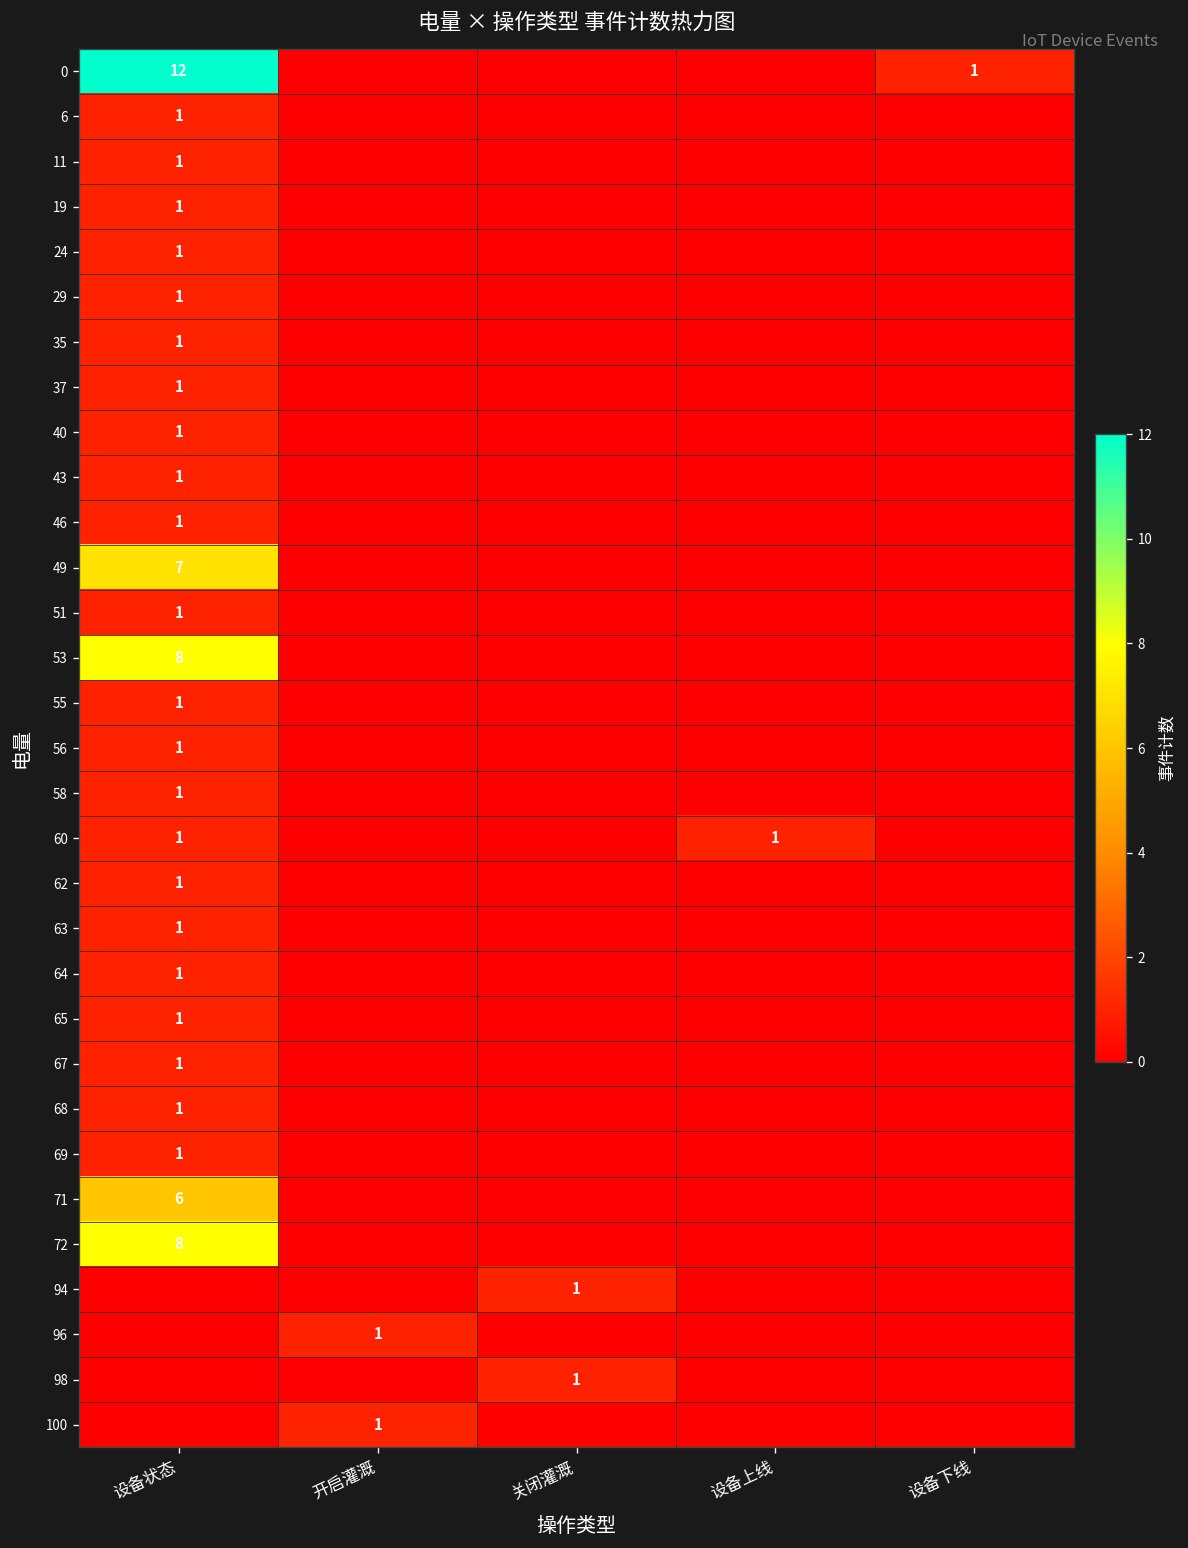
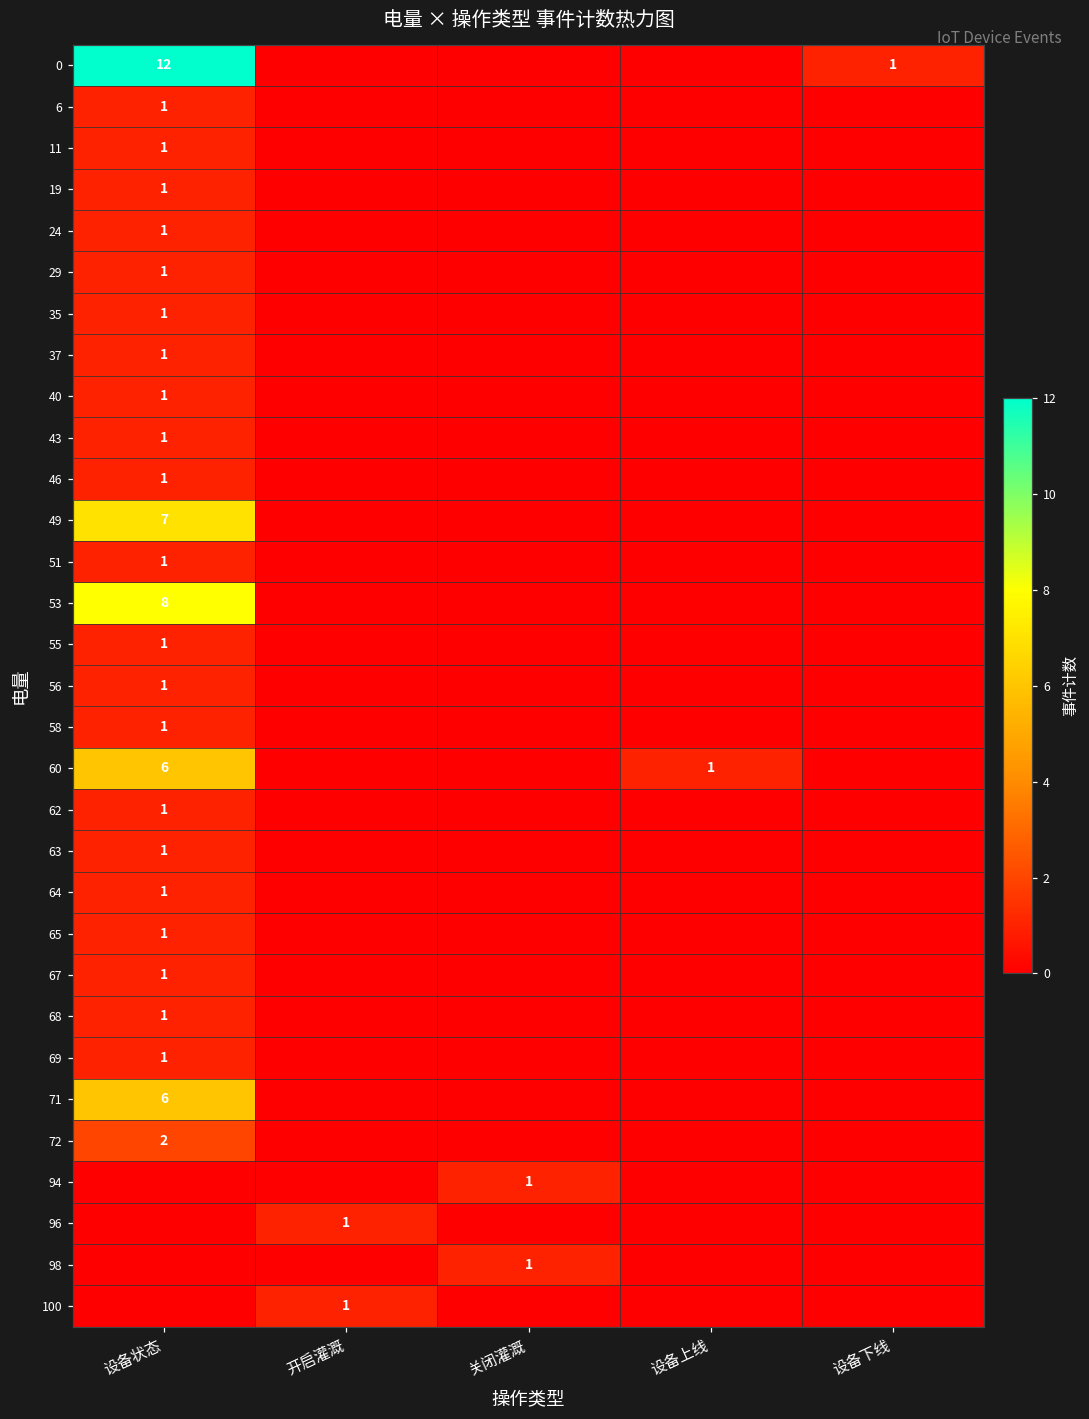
  {
    "0": {
      "设备状态": 12,
      "设备下线": 1
    },
    "6": {
      "设备状态": 1
    },
    "11": {
      "设备状态": 1
    },
    "19": {
      "设备状态": 1
    },
    "24": {
      "设备状态": 1
    },
    "29": {
      "设备状态": 1
    },
    "35": {
      "设备状态": 1
    },
    "37": {
      "设备状态": 1
    },
    "40": {
      "设备状态": 1
    },
    "43": {
      "设备状态": 1
    },
    "46": {
      "设备状态": 1
    },
    "49": {
      "设备状态": 7
    },
    "51": {
      "设备状态": 1
    },
    "53": {
      "设备状态": 8
    },
    "55": {
      "设备状态": 1
    },
    "56": {
      "设备状态": 1
    },
    "58": {
      "设备状态": 1
    },
    "60": {
-     "设备状态": 1,
+     "设备状态": 6,
      "设备上线": 1
    },
    "62": {
      "设备状态": 1
    },
    "63": {
      "设备状态": 1
    },
    "64": {
      "设备状态": 1
    },
    "65": {
      "设备状态": 1
    },
    "67": {
      "设备状态": 1
    },
    "68": {
      "设备状态": 1
    },
    "69": {
      "设备状态": 1
    },
    "71": {
      "设备状态": 6
    },
    "72": {
-     "设备状态": 8
+     "设备状态": 2
    },
    "94": {
      "关闭灌溉": 1
    },
    "96": {
      "开启灌溉": 1
    },
    "98": {
      "关闭灌溉": 1
    },
    "100": {
      "开启灌溉": 1
    }
  }
